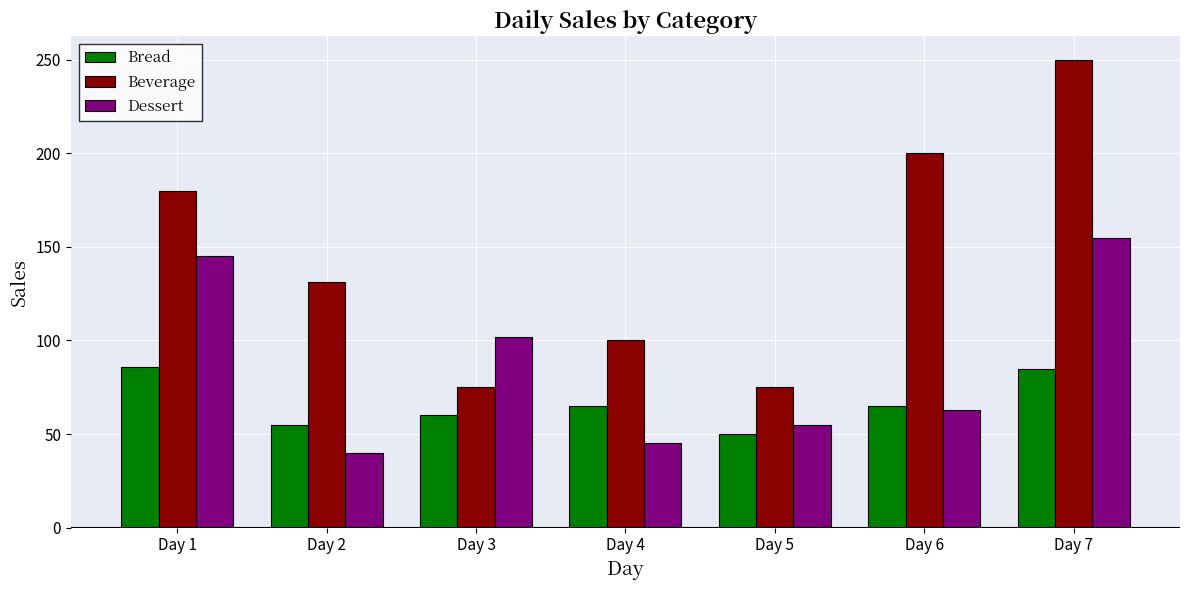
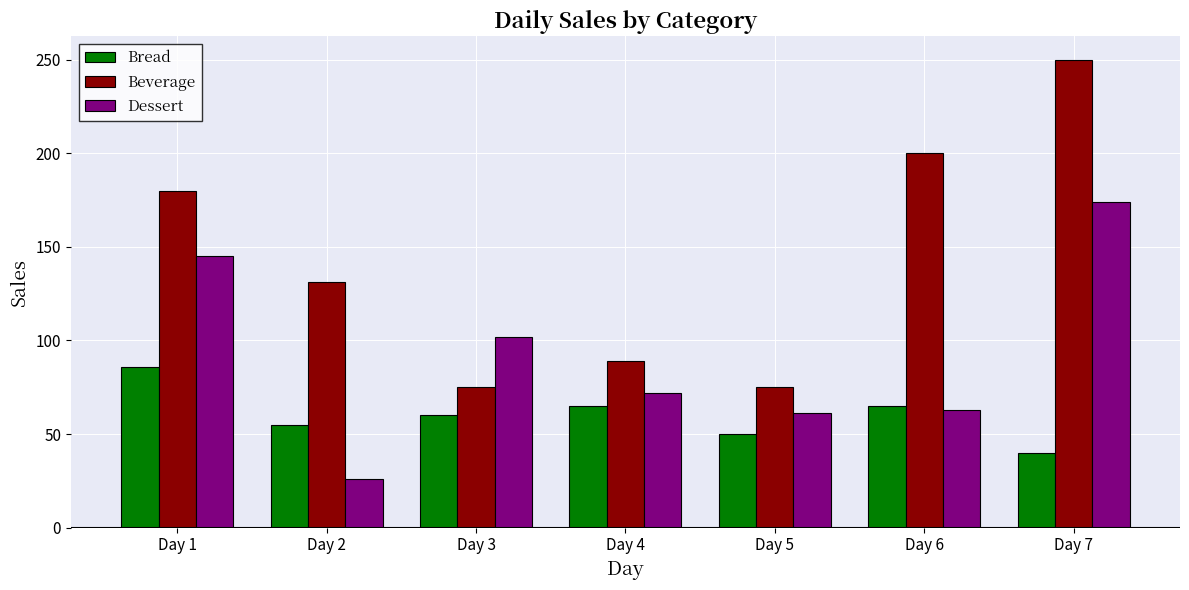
  {
    "Bread": {
      "Day 1": 86,
      "Day 2": 55,
      "Day 3": 60,
      "Day 4": 65,
      "Day 5": 50,
      "Day 6": 65,
-     "Day 7": 85
+     "Day 7": 40
    },
    "Beverage": {
      "Day 1": 180,
      "Day 2": 131,
      "Day 3": 75,
-     "Day 4": 100,
+     "Day 4": 89,
      "Day 5": 75,
      "Day 6": 200,
      "Day 7": 250
    },
    "Dessert": {
      "Day 1": 145,
-     "Day 2": 40,
+     "Day 2": 26,
      "Day 3": 102,
-     "Day 4": 45,
-     "Day 5": 55,
+     "Day 4": 72,
+     "Day 5": 61,
      "Day 6": 63,
-     "Day 7": 155
+     "Day 7": 174
    }
  }
